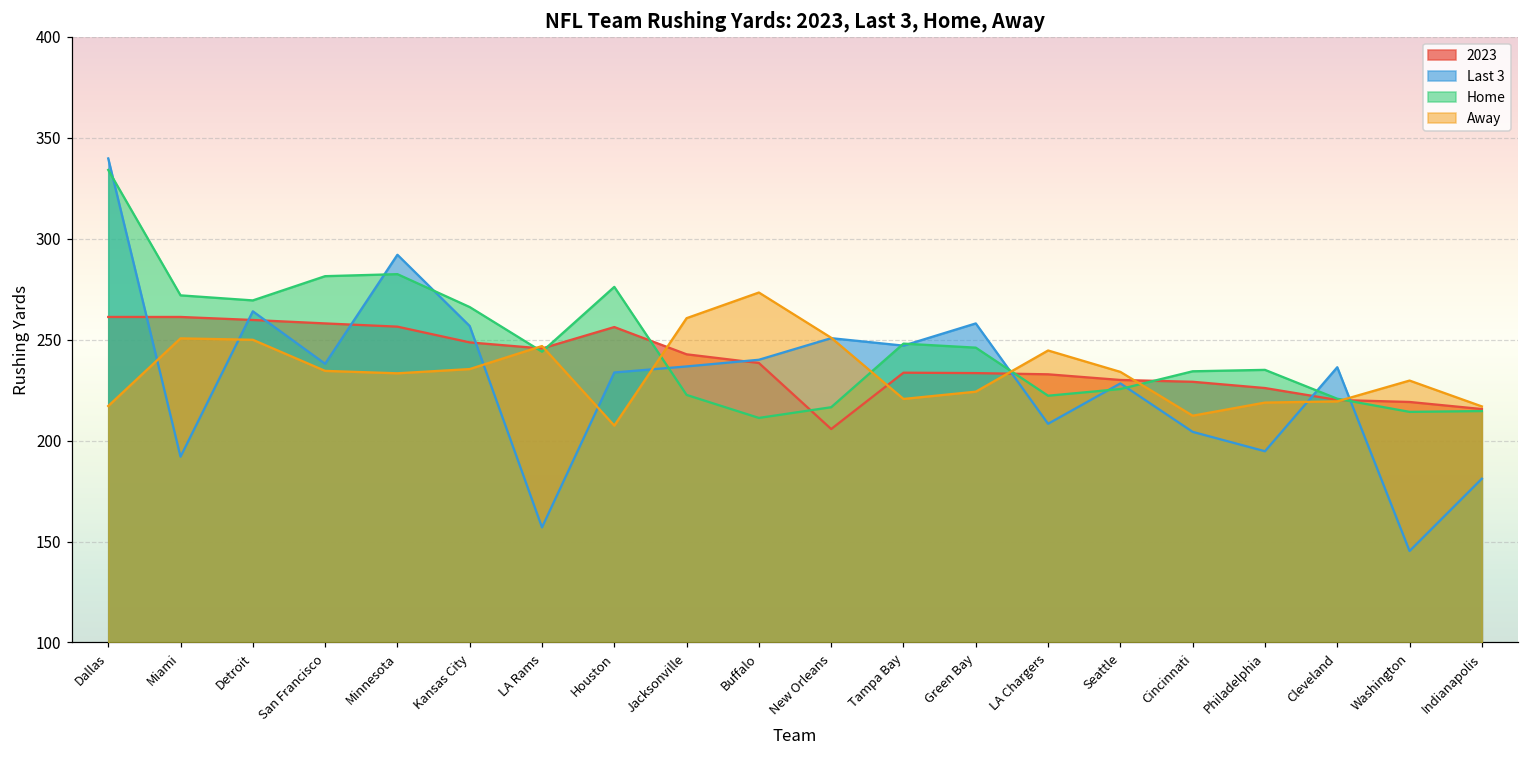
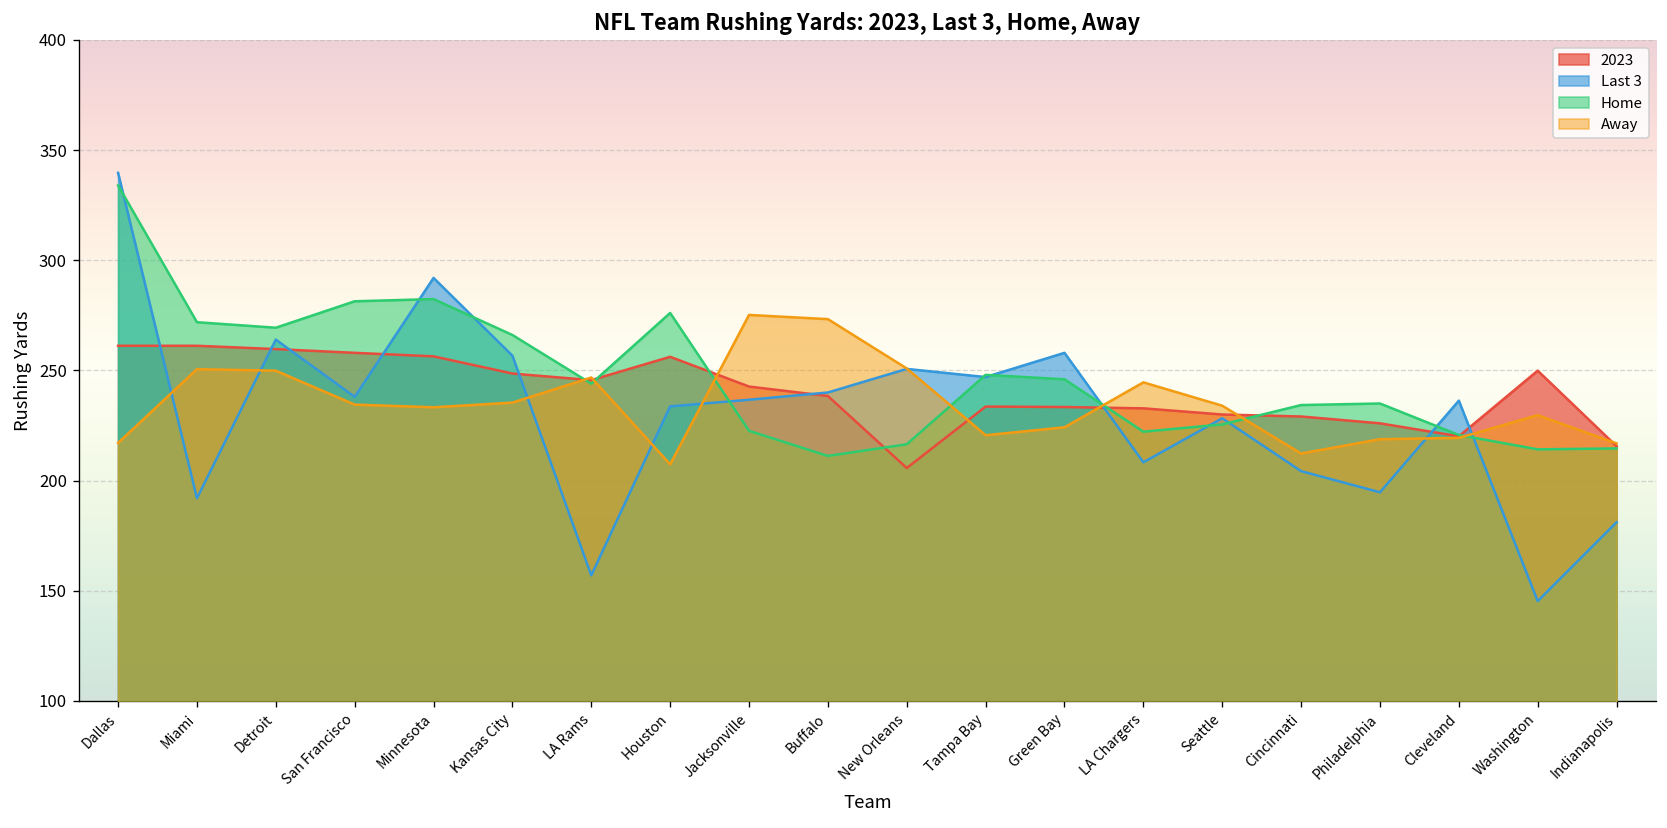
  {
    "2023": {
      "Dallas": 261,
      "Miami": 261,
      "Detroit": 260,
      "San Francisco": 258,
      "Minnesota": 256,
      "Kansas City": 249,
      "Houston": 256,
      "Jacksonville": 243,
      "Buffalo": 238,
      "New Orleans": 206,
      "Tampa Bay": 234,
      "Green Bay": 233,
      "LA Chargers": 233,
      "Seattle": 230,
      "Cincinnati": 229,
      "Philadelphia": 226,
-     "Washington": 219
+     "Washington": 250
    },
    "Last 3": {
      "Dallas": 340,
      "Miami": 192,
      "Detroit": 264,
      "San Francisco": 238,
      "Minnesota": 292,
      "Kansas City": 257,
      "LA Rams": 157,
      "Houston": 234,
      "Jacksonville": 237,
      "Buffalo": 240,
      "Green Bay": 258,
      "LA Chargers": 208,
      "Seattle": 228,
      "Cincinnati": 204,
      "Philadelphia": 195,
      "Cleveland": 236,
      "Washington": 145,
      "Indianapolis": 181
    },
    "Home": {
      "Dallas": 334,
      "Miami": 272,
      "Detroit": 269,
      "San Francisco": 281,
      "Minnesota": 282,
      "Kansas City": 266,
      "LA Rams": 244,
      "Houston": 276,
      "Jacksonville": 223,
      "Buffalo": 211,
      "New Orleans": 217,
      "Green Bay": 246,
      "LA Chargers": 222,
      "Seattle": 226,
      "Cincinnati": 234,
      "Philadelphia": 235,
      "Washington": 214
    },
    "Away": {
      "Dallas": 217,
      "Miami": 251,
      "Detroit": 250,
      "San Francisco": 235,
      "Minnesota": 233,
      "Kansas City": 235,
      "Houston": 207,
-     "Jacksonville": 261,
+     "Jacksonville": 275,
      "Buffalo": 273,
      "Tampa Bay": 221,
      "Green Bay": 224,
      "LA Chargers": 245,
      "Seattle": 234,
      "Cincinnati": 212,
      "Philadelphia": 219,
      "Washington": 230
    }
  }
